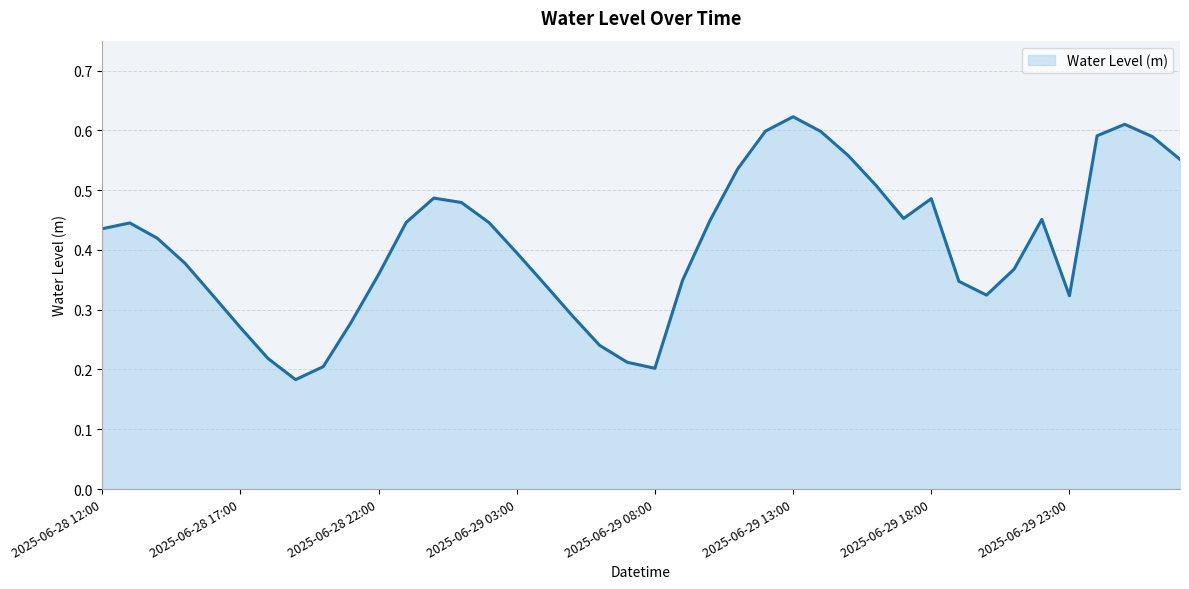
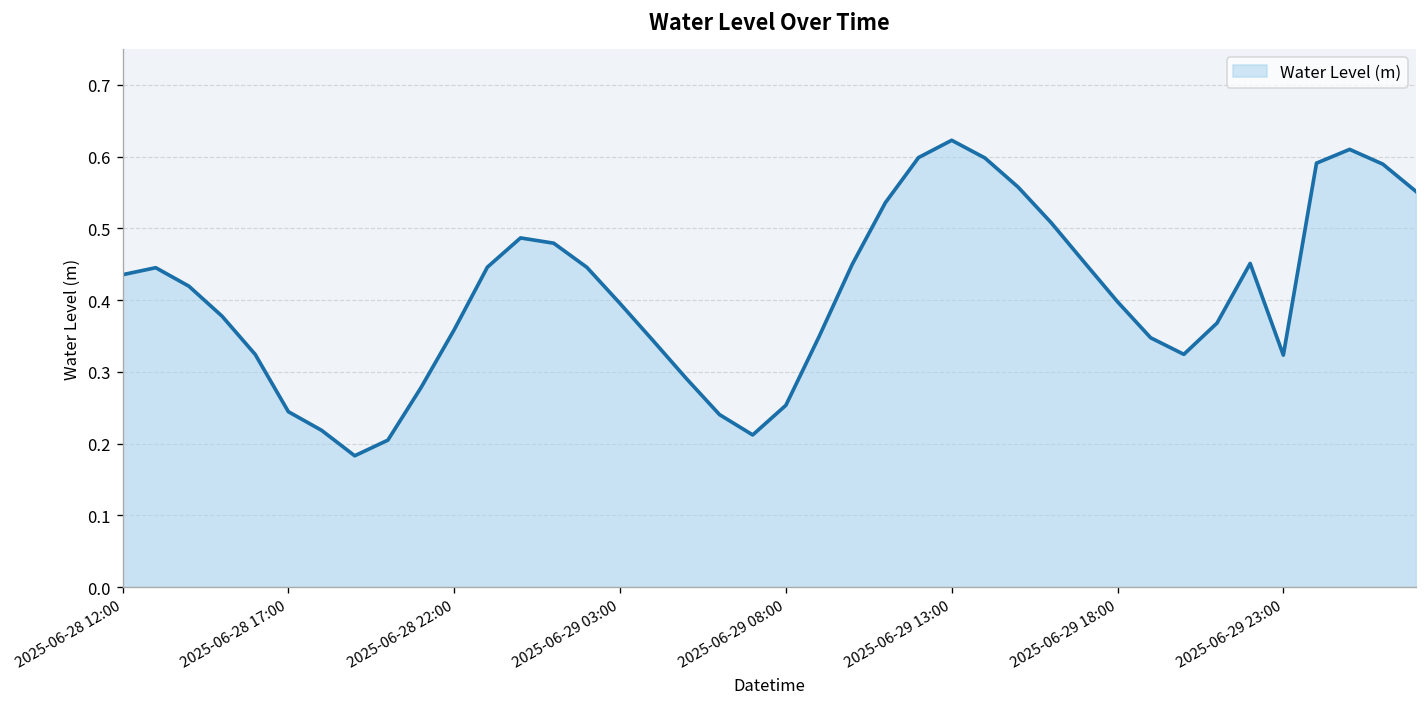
  {
    "2025-06-28 12:00": 0.44,
-   "2025-06-28 17:00": 0.27,
+   "2025-06-28 17:00": 0.24,
    "2025-06-28 22:00": 0.36,
    "2025-06-29 03:00": 0.40,
-   "2025-06-29 08:00": 0.20,
+   "2025-06-29 08:00": 0.25,
    "2025-06-29 13:00": 0.62,
-   "2025-06-29 18:00": 0.49,
+   "2025-06-29 18:00": 0.40,
    "2025-06-29 23:00": 0.32
  }
